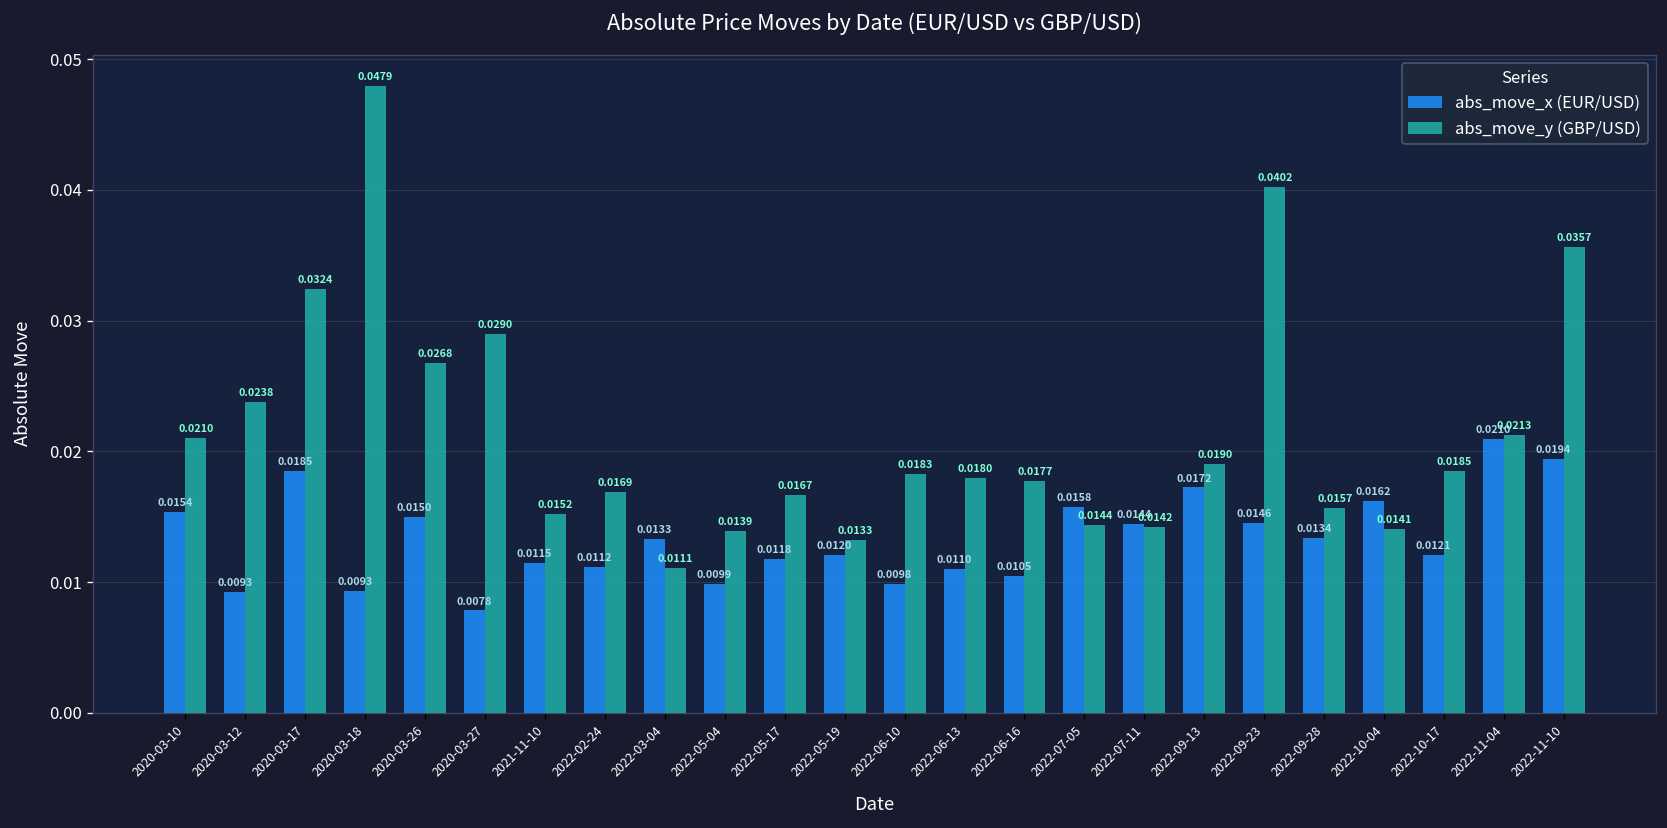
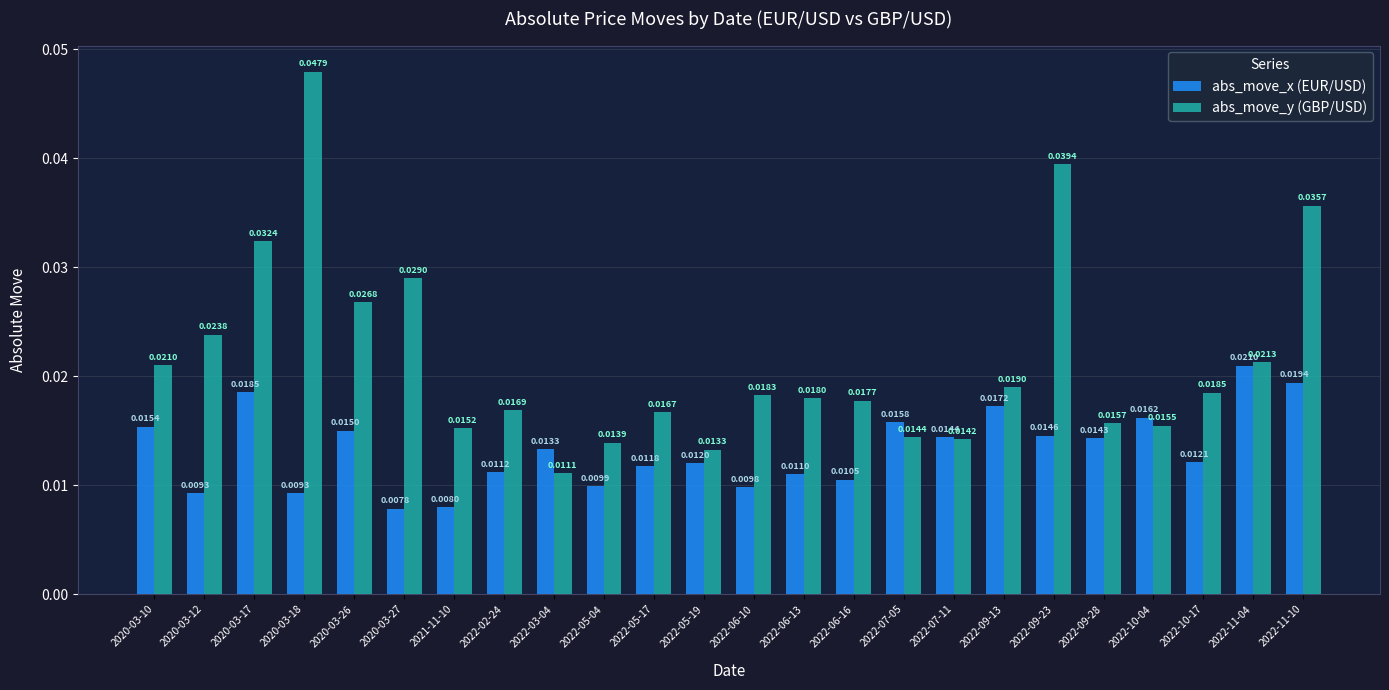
  {
    "abs_move_x (EUR/USD)": {
      "2020-03-10": 0.0154,
      "2020-03-12": 0.0093,
      "2020-03-17": 0.0185,
      "2020-03-18": 0.0093,
      "2020-03-26": 0.0150,
      "2020-03-27": 0.0078,
-     "2021-11-10": 0.0115,
+     "2021-11-10": 0.0080,
      "2022-02-24": 0.0112,
      "2022-03-04": 0.0133,
      "2022-05-04": 0.0099,
      "2022-05-17": 0.0118,
      "2022-05-19": 0.0120,
      "2022-06-10": 0.0098,
      "2022-06-13": 0.0110,
      "2022-06-16": 0.0105,
      "2022-07-05": 0.0158,
      "2022-09-13": 0.0172,
      "2022-09-23": 0.0146,
-     "2022-09-28": 0.0134,
+     "2022-09-28": 0.0143,
      "2022-10-04": 0.0162,
      "2022-10-17": 0.0121,
      "2022-11-10": 0.0194
    },
    "abs_move_y (GBP/USD)": {
      "2020-03-10": 0.0210,
      "2020-03-12": 0.0238,
      "2020-03-17": 0.0324,
      "2020-03-18": 0.0479,
      "2020-03-26": 0.0268,
      "2020-03-27": 0.0290,
      "2021-11-10": 0.0152,
      "2022-02-24": 0.0169,
      "2022-03-04": 0.0111,
      "2022-05-04": 0.0139,
      "2022-05-17": 0.0167,
      "2022-05-19": 0.0133,
      "2022-06-10": 0.0183,
      "2022-06-13": 0.0180,
      "2022-06-16": 0.0177,
      "2022-07-05": 0.0144,
      "2022-09-13": 0.0190,
-     "2022-09-23": 0.0402,
+     "2022-09-23": 0.0394,
      "2022-09-28": 0.0157,
-     "2022-10-04": 0.0141,
+     "2022-10-04": 0.0155,
      "2022-10-17": 0.0185,
      "2022-11-10": 0.0357
    }
  }
